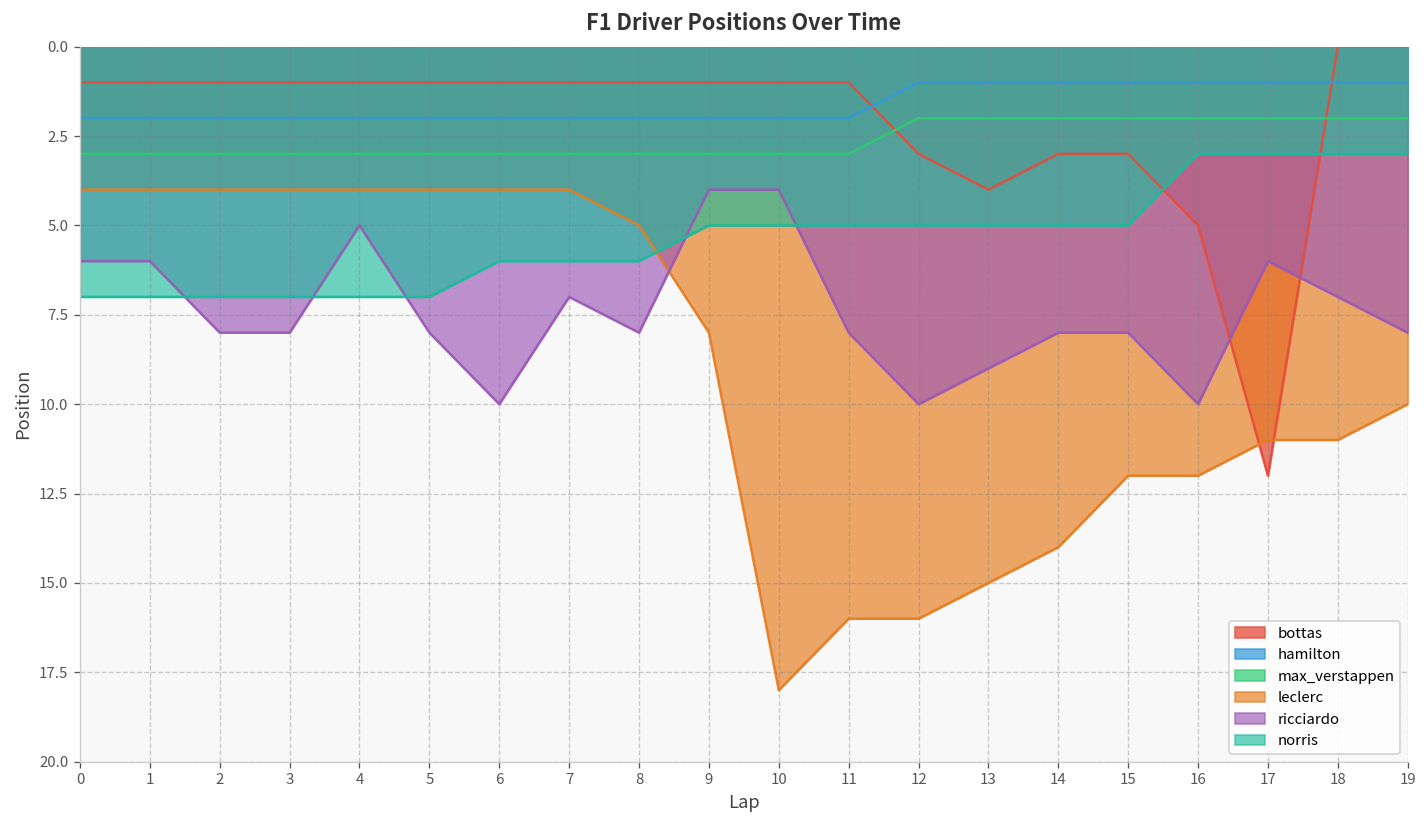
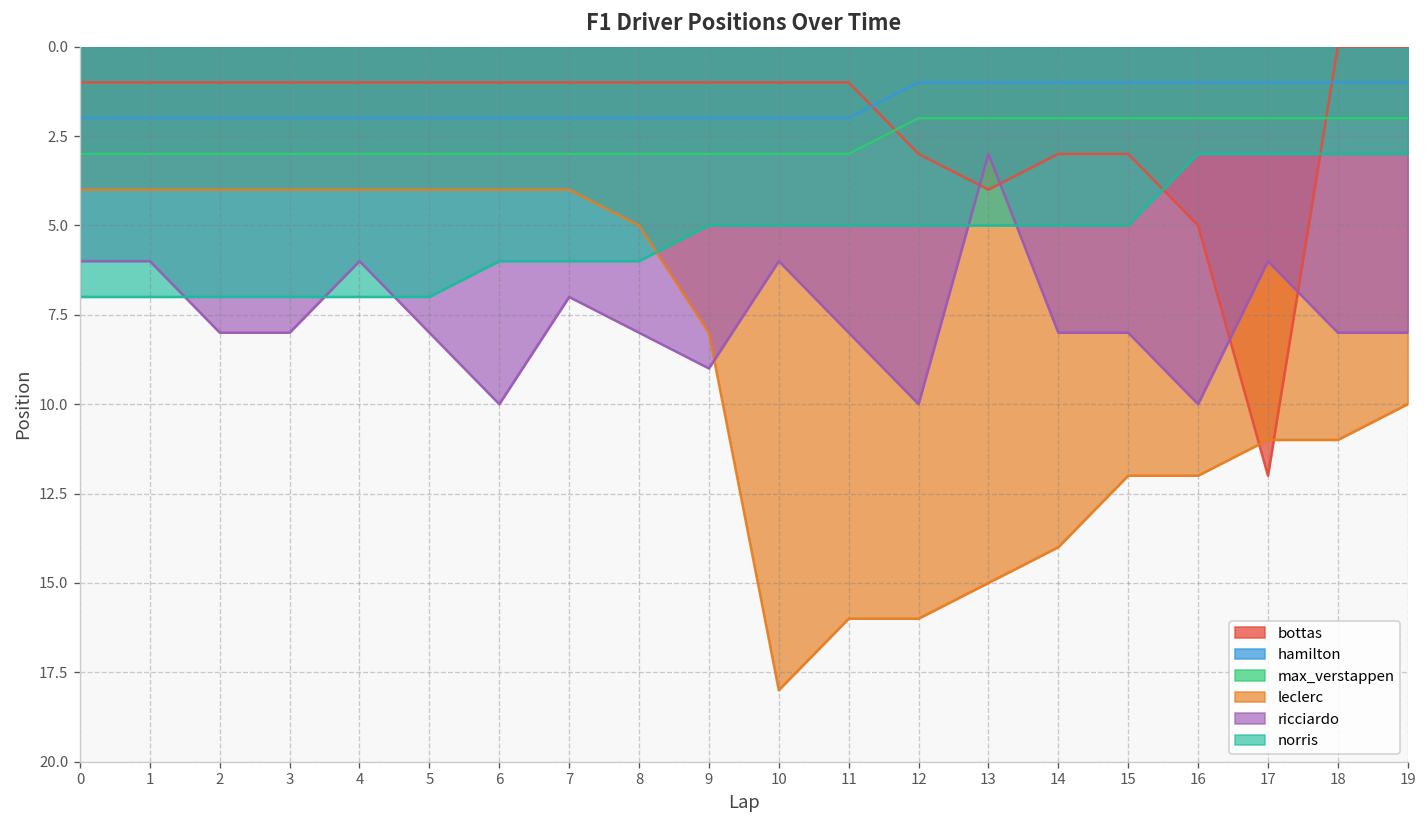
  {
    "hamilton": {
      "0": 2,
      "1": 2,
      "2": 2,
      "3": 2,
      "4": 2,
      "5": 2,
      "6": 2,
      "7": 2,
      "8": 2,
      "9": 2,
      "10": 2,
      "11": 2,
      "12": 1,
      "13": 1,
      "14": 1,
      "15": 1,
      "16": 1,
      "17": 1,
      "18": 1,
      "19": 1
    },
    "ricciardo": {
      "0": 6,
      "1": 6,
      "2": 8,
      "3": 8,
-     "4": 5,
+     "4": 6,
      "5": 8,
      "6": 10,
      "7": 7,
      "8": 8,
-     "9": 4,
-     "10": 4,
+     "9": 9,
+     "10": 6,
      "11": 8,
      "12": 10,
-     "13": 9,
+     "13": 3,
      "14": 8,
      "15": 8,
      "16": 10,
      "17": 6,
-     "18": 7,
+     "18": 8,
      "19": 8
    }
  }
